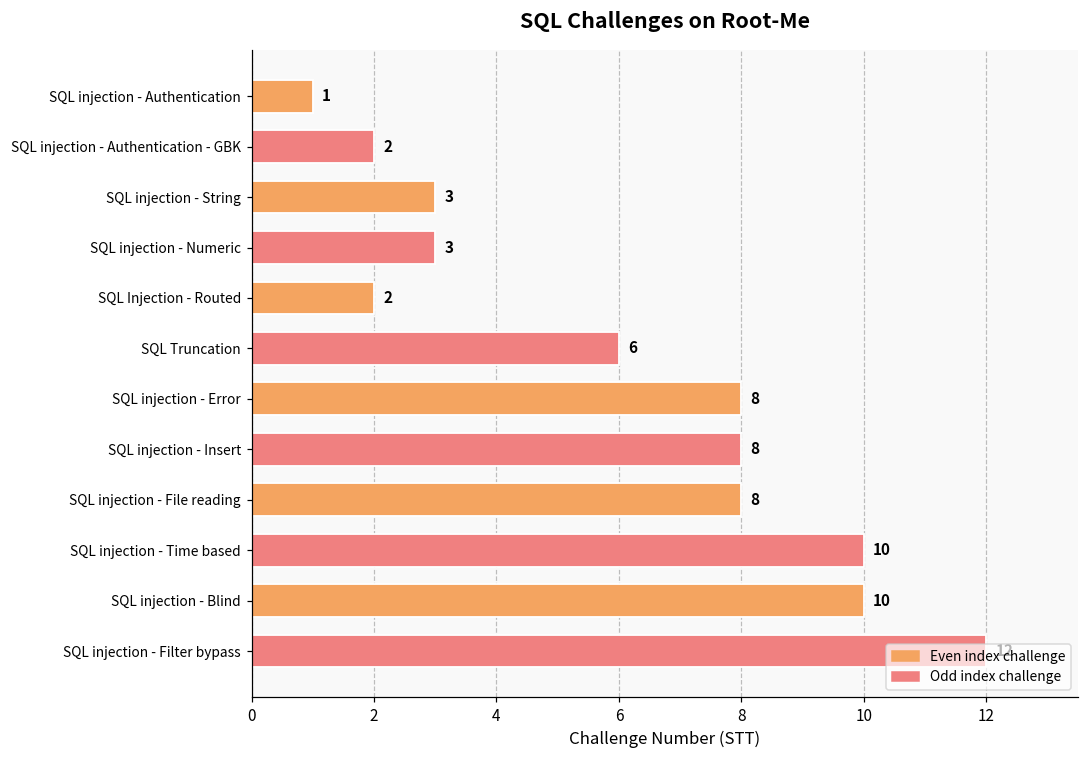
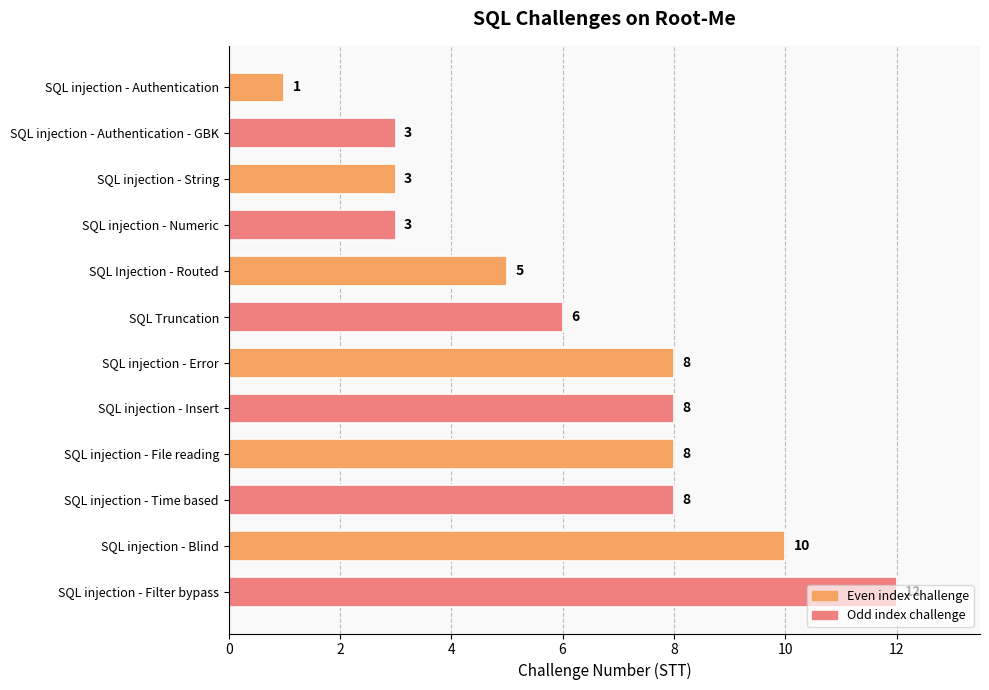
  {
    "SQL injection - Authentication": 1,
-   "SQL injection - Authentication - GBK": 2,
+   "SQL injection - Authentication - GBK": 3,
    "SQL injection - String": 3,
    "SQL injection - Numeric": 3,
-   "SQL Injection - Routed": 2,
+   "SQL Injection - Routed": 5,
    "SQL Truncation": 6,
    "SQL injection - Error": 8,
    "SQL injection - Insert": 8,
    "SQL injection - File reading": 8,
-   "SQL injection - Time based": 10,
+   "SQL injection - Time based": 8,
    "SQL injection - Blind": 10
  }
